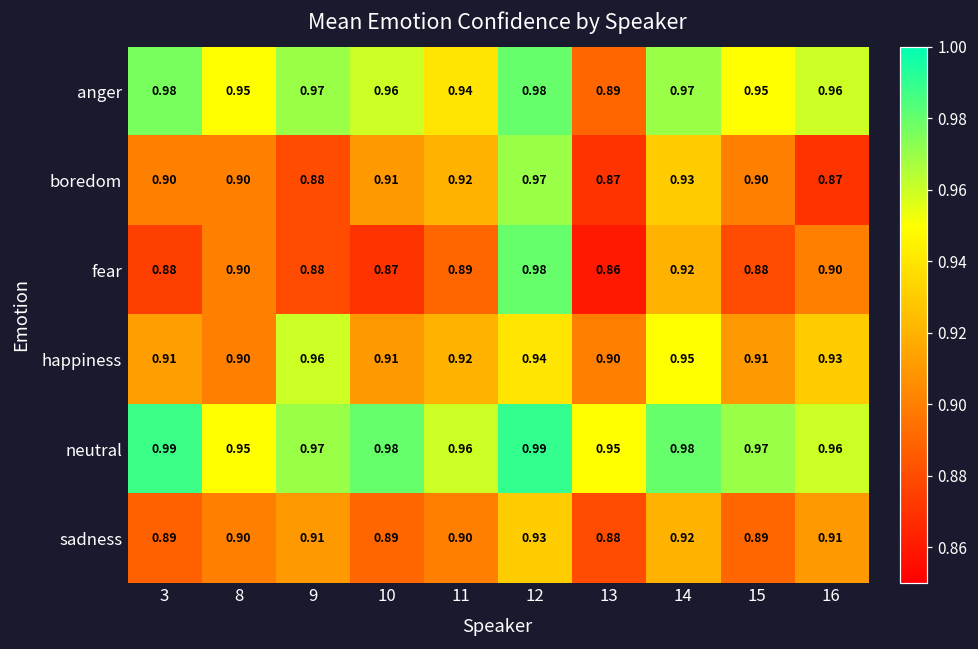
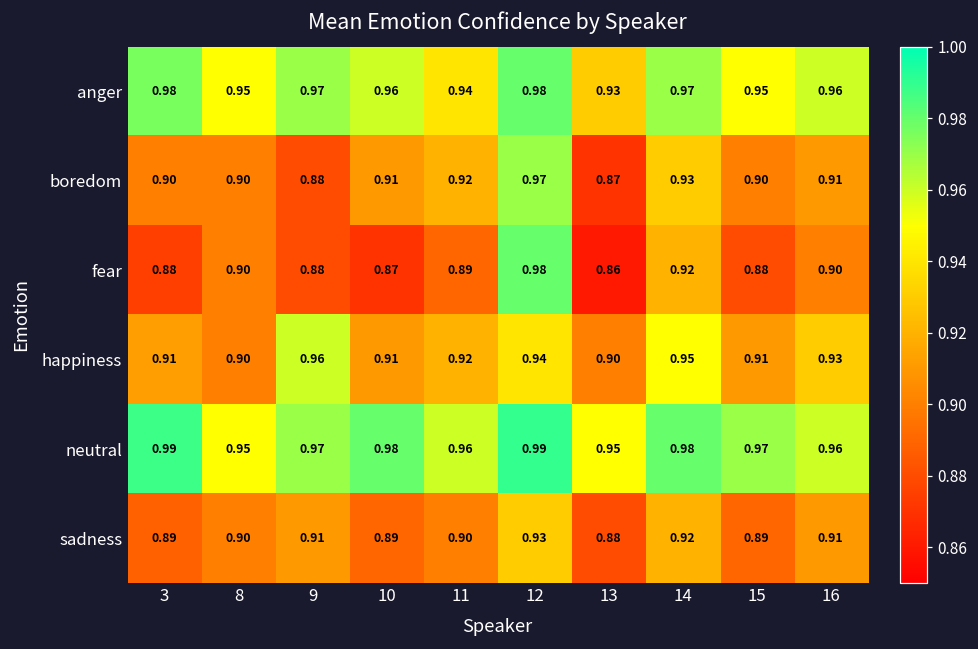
  {
    "anger": {
      "3": 0.98,
      "8": 0.95,
      "9": 0.97,
      "10": 0.96,
      "11": 0.94,
      "12": 0.98,
-     "13": 0.89,
+     "13": 0.93,
      "14": 0.97,
      "15": 0.95,
      "16": 0.96
    },
    "boredom": {
      "3": 0.90,
      "8": 0.90,
      "9": 0.88,
      "10": 0.91,
      "11": 0.92,
      "12": 0.97,
      "13": 0.87,
      "14": 0.93,
      "15": 0.90,
-     "16": 0.87
+     "16": 0.91
    },
    "fear": {
      "3": 0.88,
      "8": 0.90,
      "9": 0.88,
      "10": 0.87,
      "11": 0.89,
      "12": 0.98,
      "13": 0.86,
      "14": 0.92,
      "15": 0.88,
      "16": 0.90
    },
    "happiness": {
      "3": 0.91,
      "8": 0.90,
      "9": 0.96,
      "10": 0.91,
      "11": 0.92,
      "12": 0.94,
      "13": 0.90,
      "14": 0.95,
      "15": 0.91,
      "16": 0.93
    },
    "neutral": {
      "3": 0.99,
      "8": 0.95,
      "9": 0.97,
      "10": 0.98,
      "11": 0.96,
      "12": 0.99,
      "13": 0.95,
      "14": 0.98,
      "15": 0.97,
      "16": 0.96
    },
    "sadness": {
      "3": 0.89,
      "8": 0.90,
      "9": 0.91,
      "10": 0.89,
      "11": 0.90,
      "12": 0.93,
      "13": 0.88,
      "14": 0.92,
      "15": 0.89,
      "16": 0.91
    }
  }
